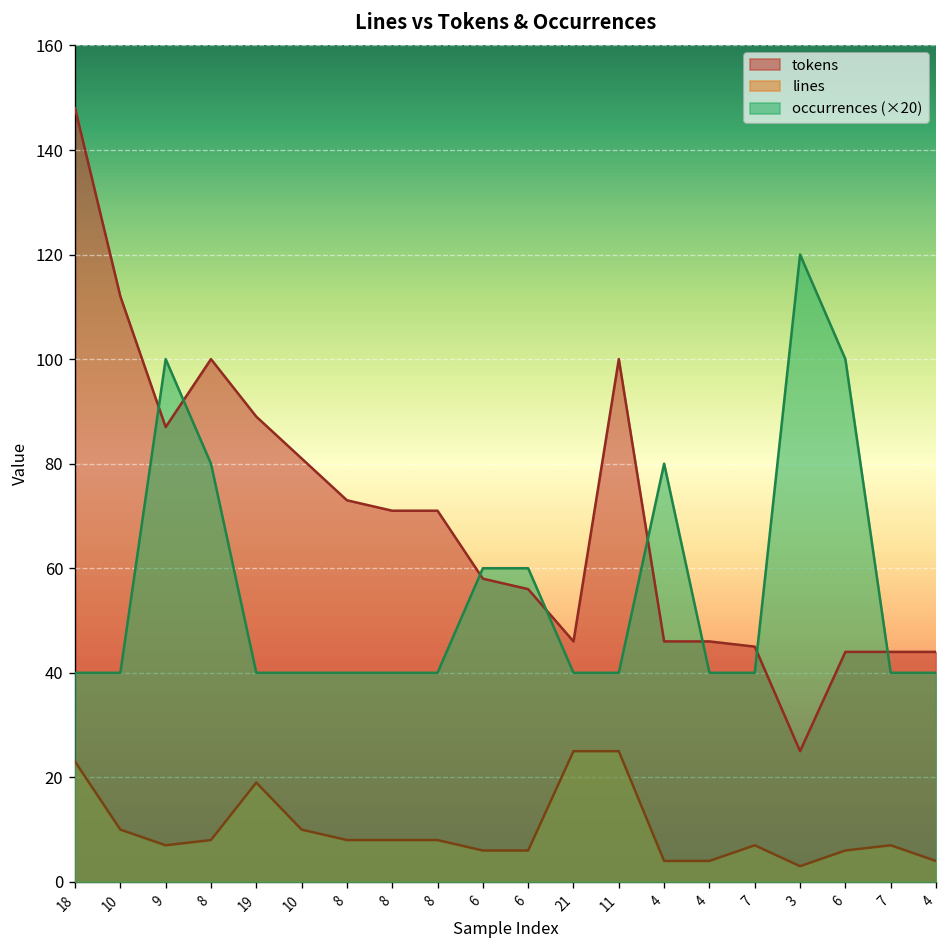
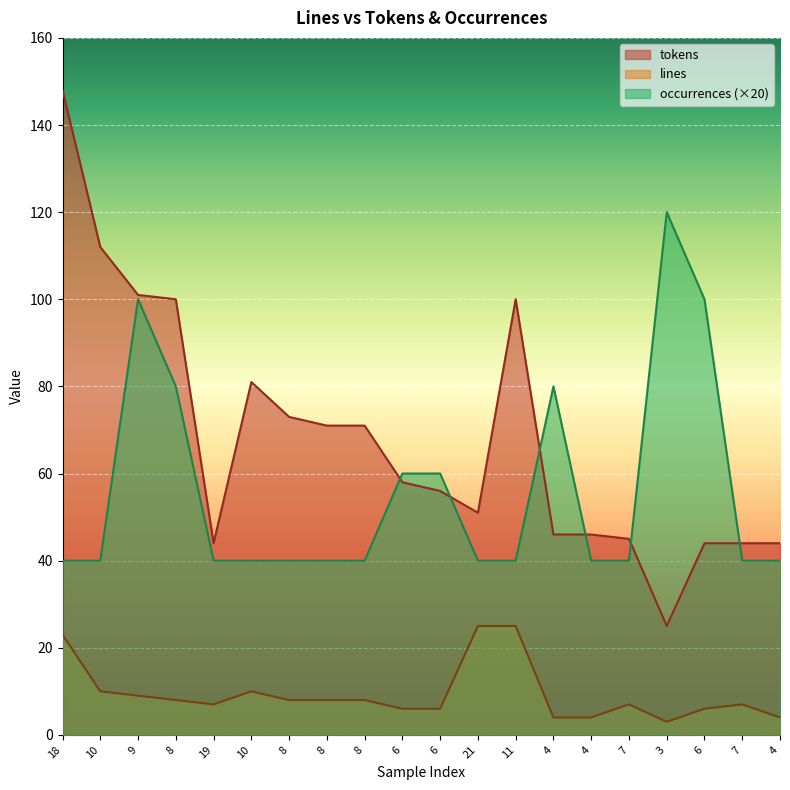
  {
    "tokens": {
      "18": 148,
-     "9": 87,
-     "19": 89,
-     "21": 46,
+     "9": 101,
+     "19": 44,
+     "21": 51,
      "11": 100,
      "3": 25
    },
    "lines": {
      "18": 23,
-     "9": 7,
-     "19": 19,
+     "9": 9,
+     "19": 7,
      "21": 25,
      "11": 25,
      "3": 3
    },
    "occurrences (×20)": {
      "18": 40,
      "9": 100,
      "19": 40,
      "21": 40,
      "11": 40,
      "3": 120
    }
  }
